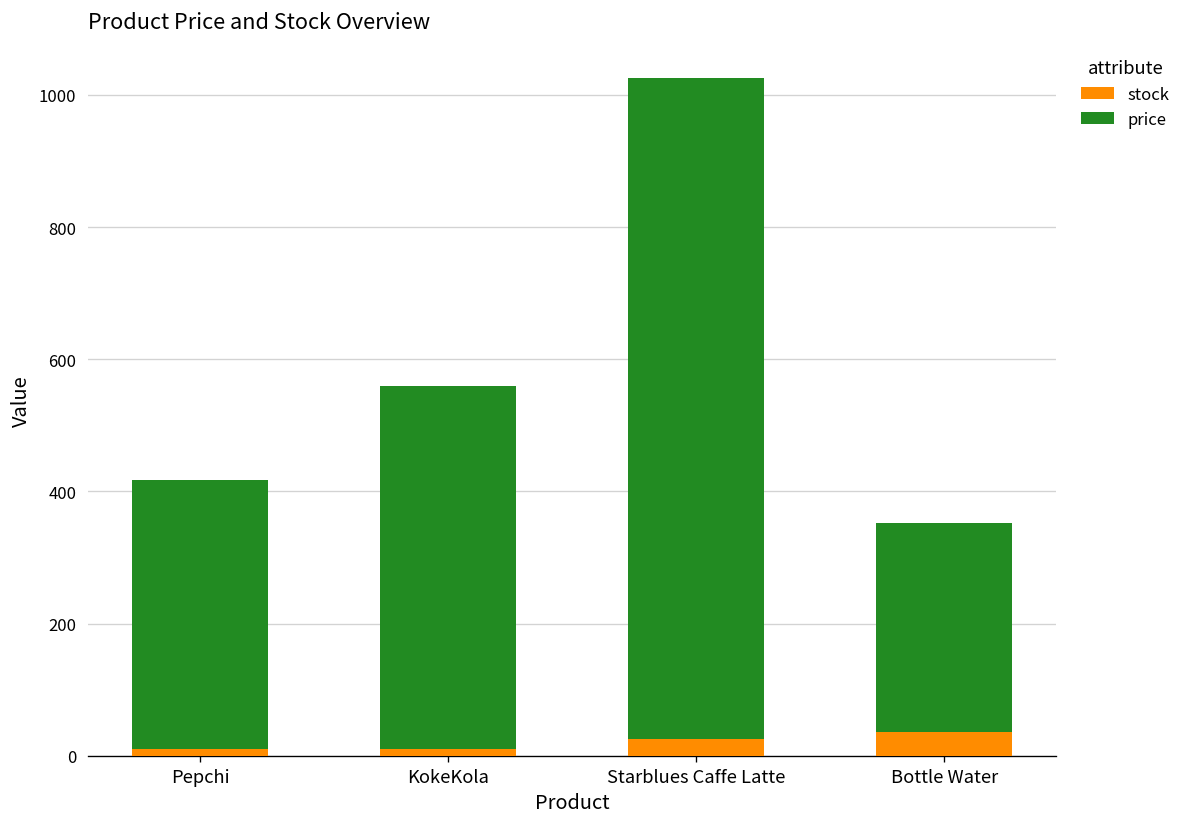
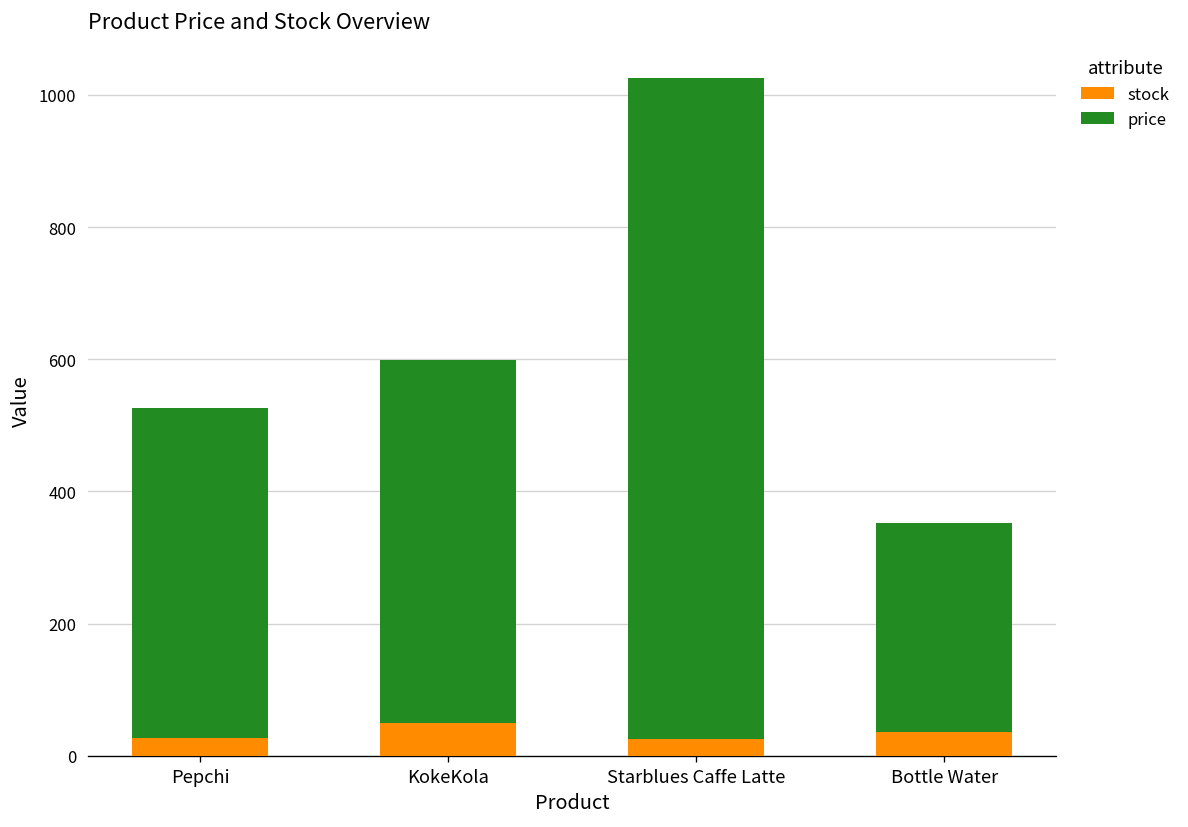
  {
    "stock": {
-     "Pepchi": 10,
-     "KokeKola": 10,
+     "Pepchi": 30,
+     "KokeKola": 50,
      "Starblues Caffe Latte": 30,
      "Bottle Water": 40
    },
    "price": {
-     "Pepchi": 410,
+     "Pepchi": 500,
      "KokeKola": 550,
      "Starblues Caffe Latte": 1000,
      "Bottle Water": 320
    }
  }
